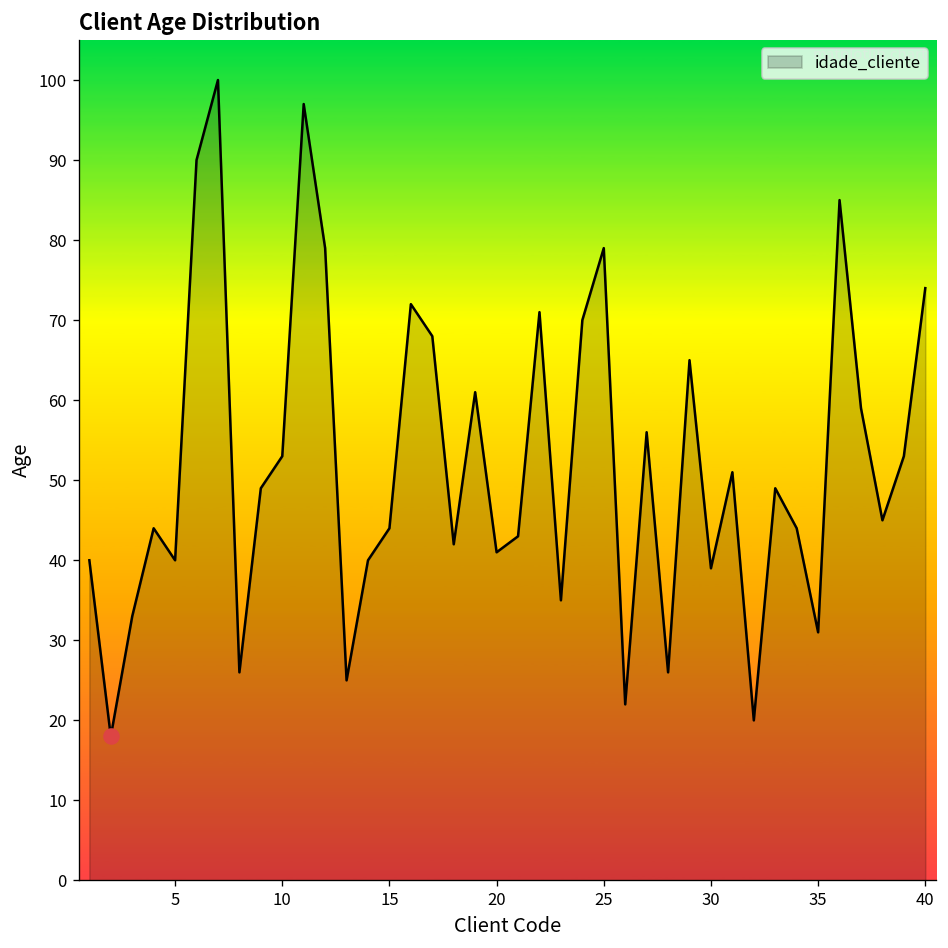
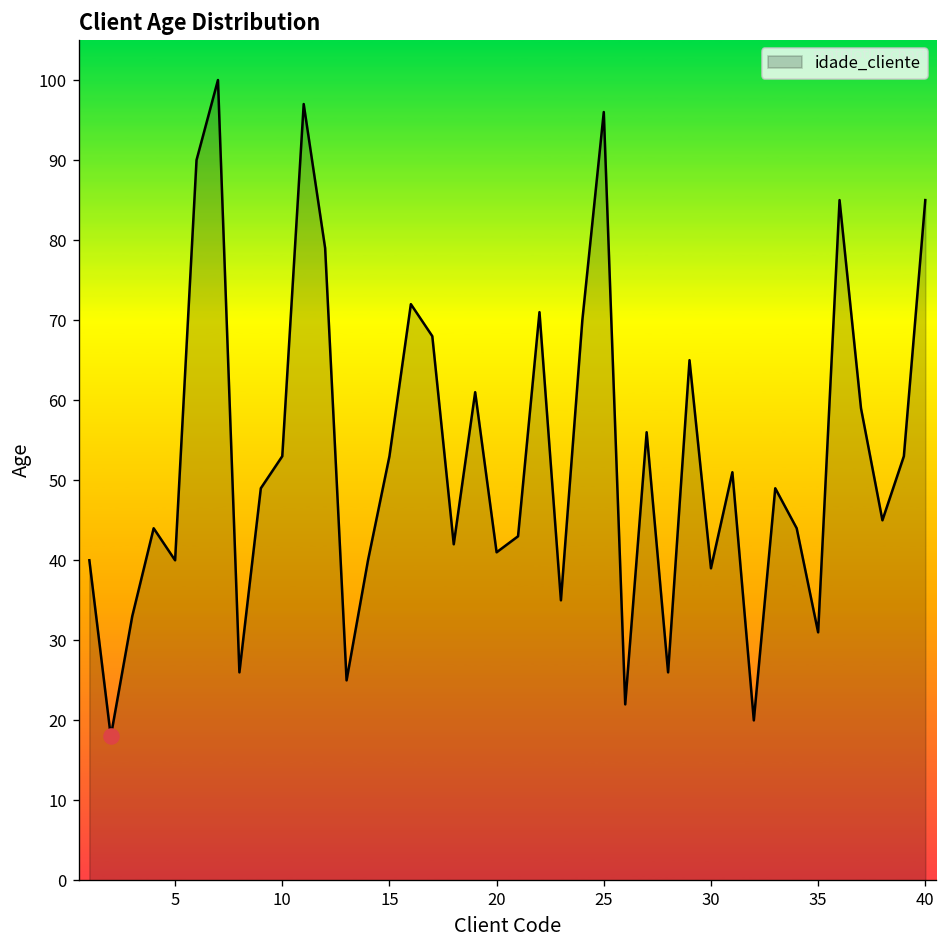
  {
    "idade_cliente": {
      "5": 40,
      "10": 53,
-     "15": 44,
+     "15": 53,
      "20": 41,
-     "25": 79,
+     "25": 96,
      "30": 39,
      "35": 31,
-     "40": 74
+     "40": 85
    }
  }
